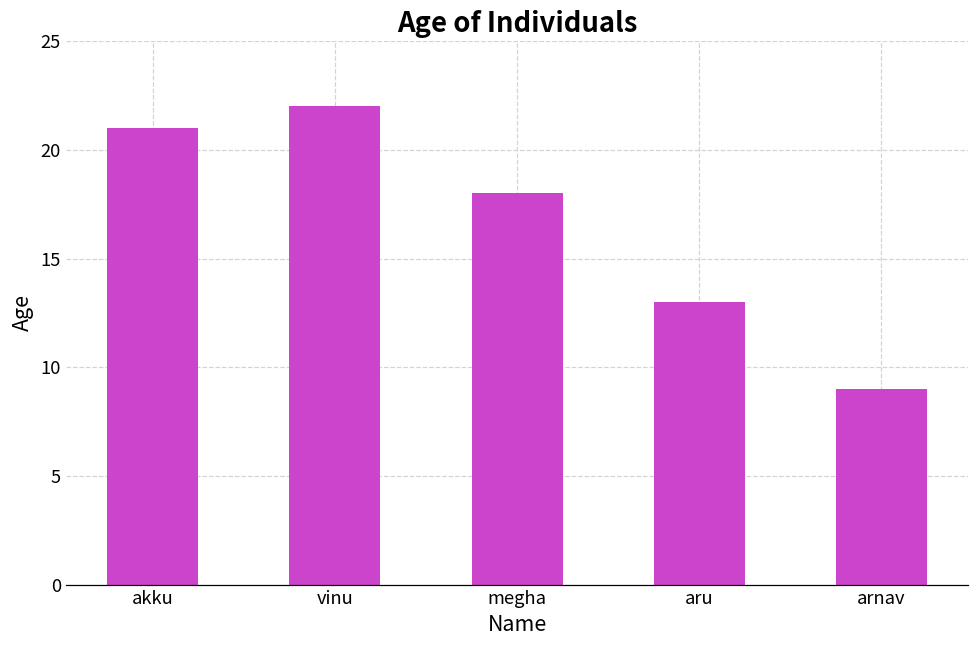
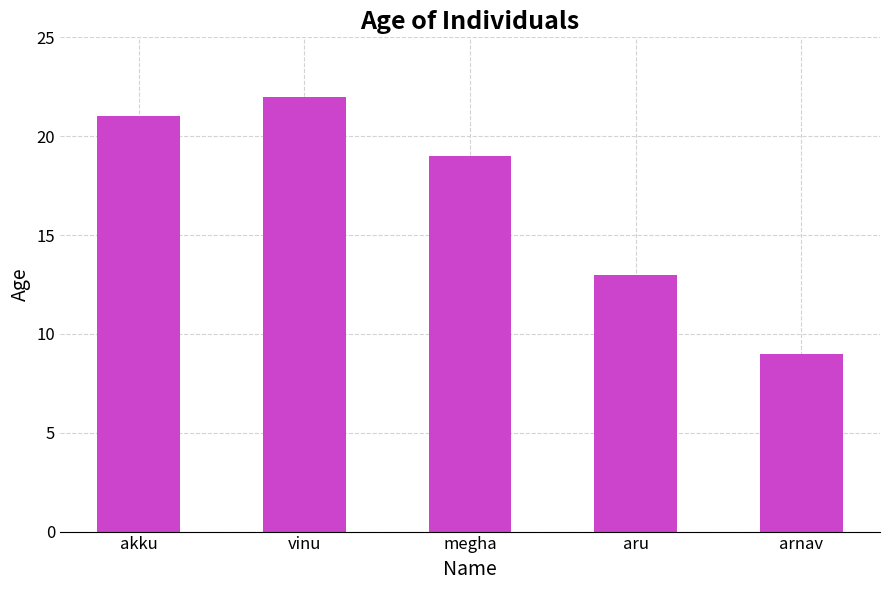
  {
    "akku": 21,
    "vinu": 22,
-   "megha": 18,
+   "megha": 19,
    "aru": 13,
    "arnav": 9
  }
